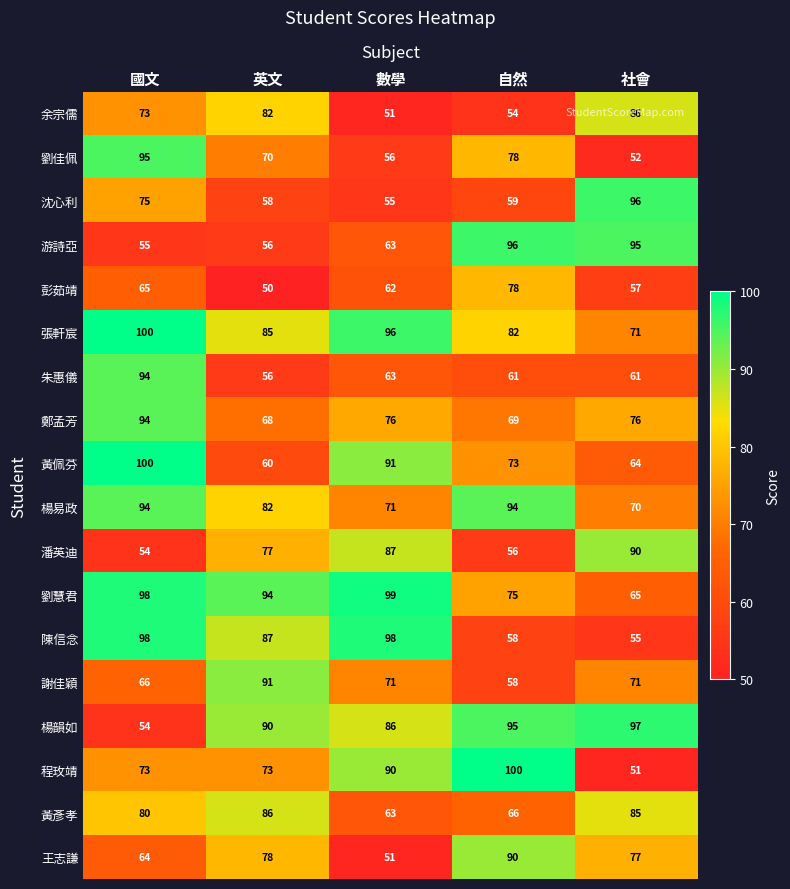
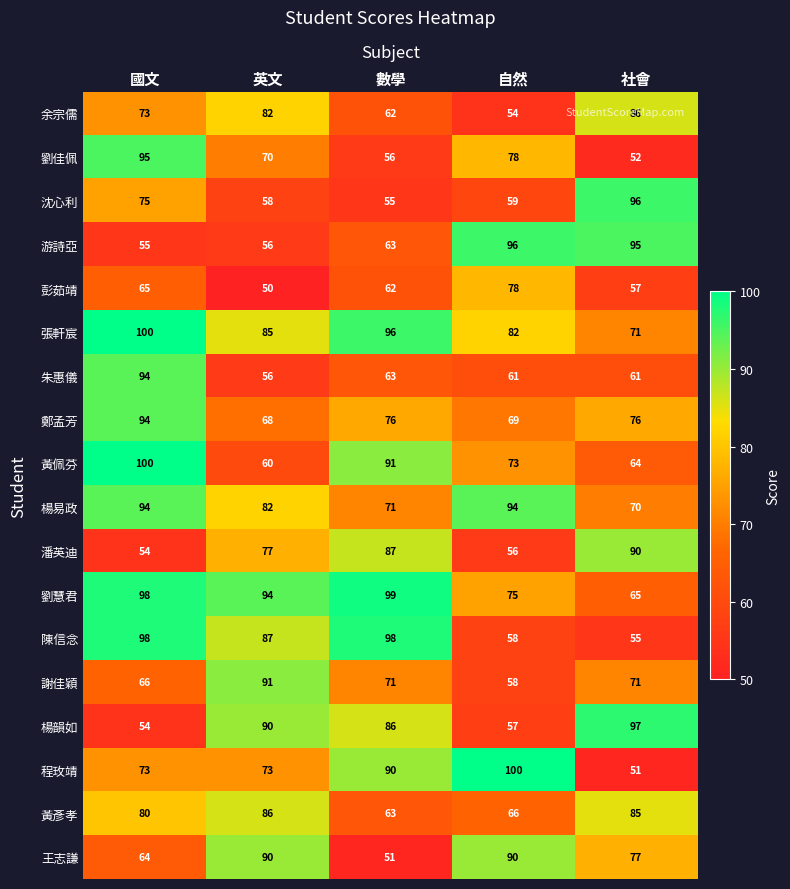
  {
    "余宗儒": {
      "國文": 73,
      "英文": 82,
-     "數學": 51,
+     "數學": 62,
      "自然": 54
    },
    "劉佳佩": {
      "國文": 95,
      "英文": 70,
      "數學": 56,
      "自然": 78,
      "社會": 52
    },
    "沈心利": {
      "國文": 75,
      "英文": 58,
      "數學": 55,
      "自然": 59,
      "社會": 96
    },
    "游詩亞": {
      "國文": 55,
      "英文": 56,
      "數學": 63,
      "自然": 96,
      "社會": 95
    },
    "彭茹靖": {
      "國文": 65,
      "英文": 50,
      "數學": 62,
      "自然": 78,
      "社會": 57
    },
    "張軒宸": {
      "國文": 100,
      "英文": 85,
      "數學": 96,
      "自然": 82,
      "社會": 71
    },
    "朱惠儀": {
      "國文": 94,
      "英文": 56,
      "數學": 63,
      "自然": 61,
      "社會": 61
    },
    "鄭孟芳": {
      "國文": 94,
      "英文": 68,
      "數學": 76,
      "自然": 69,
      "社會": 76
    },
    "黃佩芬": {
      "國文": 100,
      "英文": 60,
      "數學": 91,
      "自然": 73,
      "社會": 64
    },
    "楊易政": {
      "國文": 94,
      "英文": 82,
      "數學": 71,
      "自然": 94,
      "社會": 70
    },
    "潘英迪": {
      "國文": 54,
      "英文": 77,
      "數學": 87,
      "自然": 56,
      "社會": 90
    },
    "劉慧君": {
      "國文": 98,
      "英文": 94,
      "數學": 99,
      "自然": 75,
      "社會": 65
    },
    "陳信念": {
      "國文": 98,
      "英文": 87,
      "數學": 98,
      "自然": 58,
      "社會": 55
    },
    "謝佳穎": {
      "國文": 66,
      "英文": 91,
      "數學": 71,
      "自然": 58,
      "社會": 71
    },
    "楊韻如": {
      "國文": 54,
      "英文": 90,
      "數學": 86,
-     "自然": 95,
+     "自然": 57,
      "社會": 97
    },
    "程玫靖": {
      "國文": 73,
      "英文": 73,
      "數學": 90,
      "自然": 100,
      "社會": 51
    },
    "黃彥孝": {
      "國文": 80,
      "英文": 86,
      "數學": 63,
      "自然": 66,
      "社會": 85
    },
    "王志謙": {
      "國文": 64,
-     "英文": 78,
+     "英文": 90,
      "數學": 51,
      "自然": 90,
      "社會": 77
    }
  }
